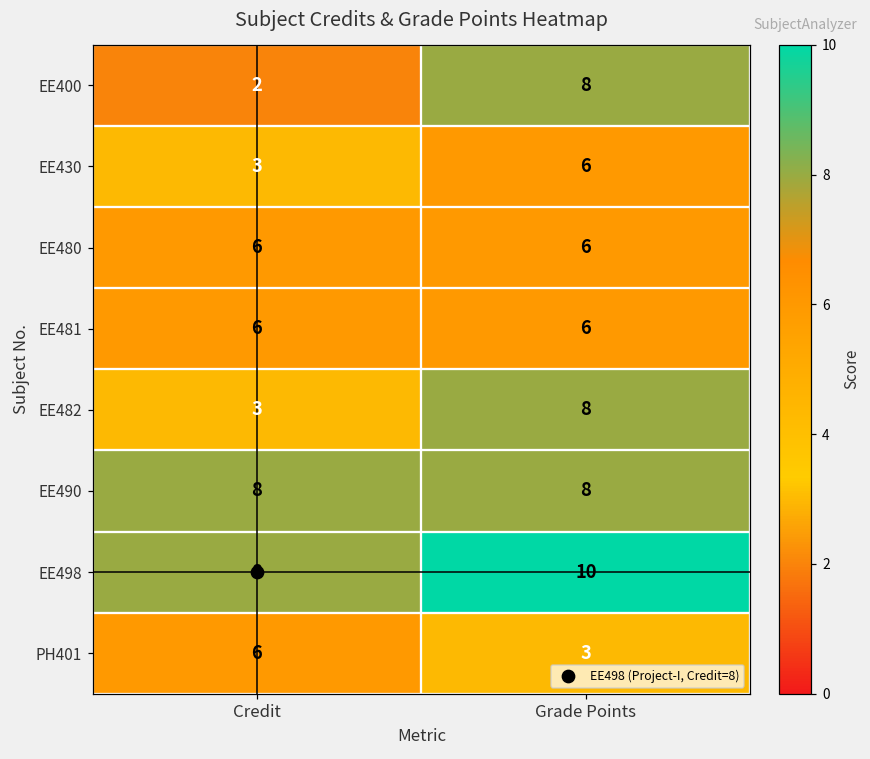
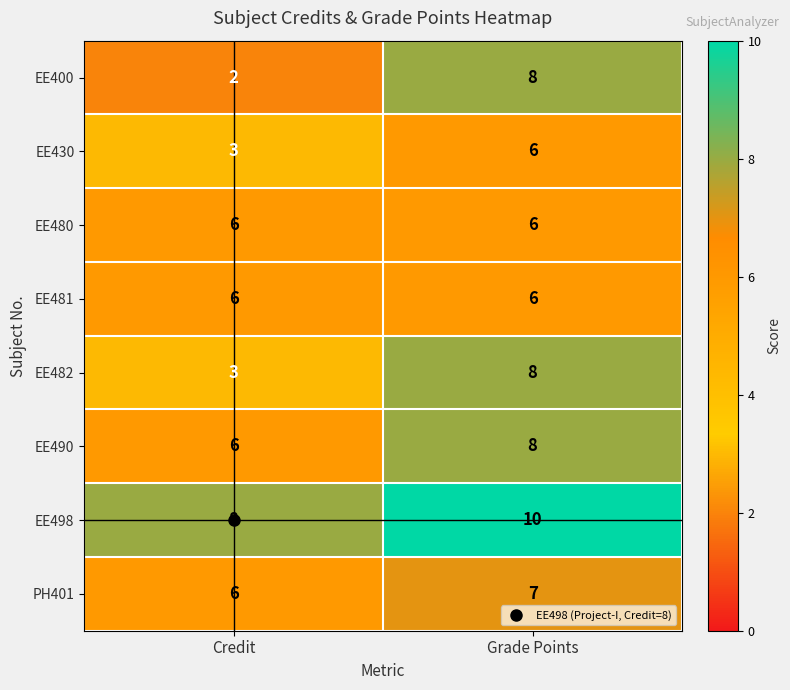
  {
    "EE400": {
      "Credit": 2,
      "Grade Points": 8
    },
    "EE430": {
      "Credit": 3,
      "Grade Points": 6
    },
    "EE480": {
      "Credit": 6,
      "Grade Points": 6
    },
    "EE481": {
      "Credit": 6,
      "Grade Points": 6
    },
    "EE482": {
      "Credit": 3,
      "Grade Points": 8
    },
    "EE490": {
-     "Credit": 8,
+     "Credit": 6,
      "Grade Points": 8
    },
    "EE498": {
      "Grade Points": 10
    },
    "PH401": {
      "Credit": 6,
-     "Grade Points": 3
+     "Grade Points": 7
    }
  }
